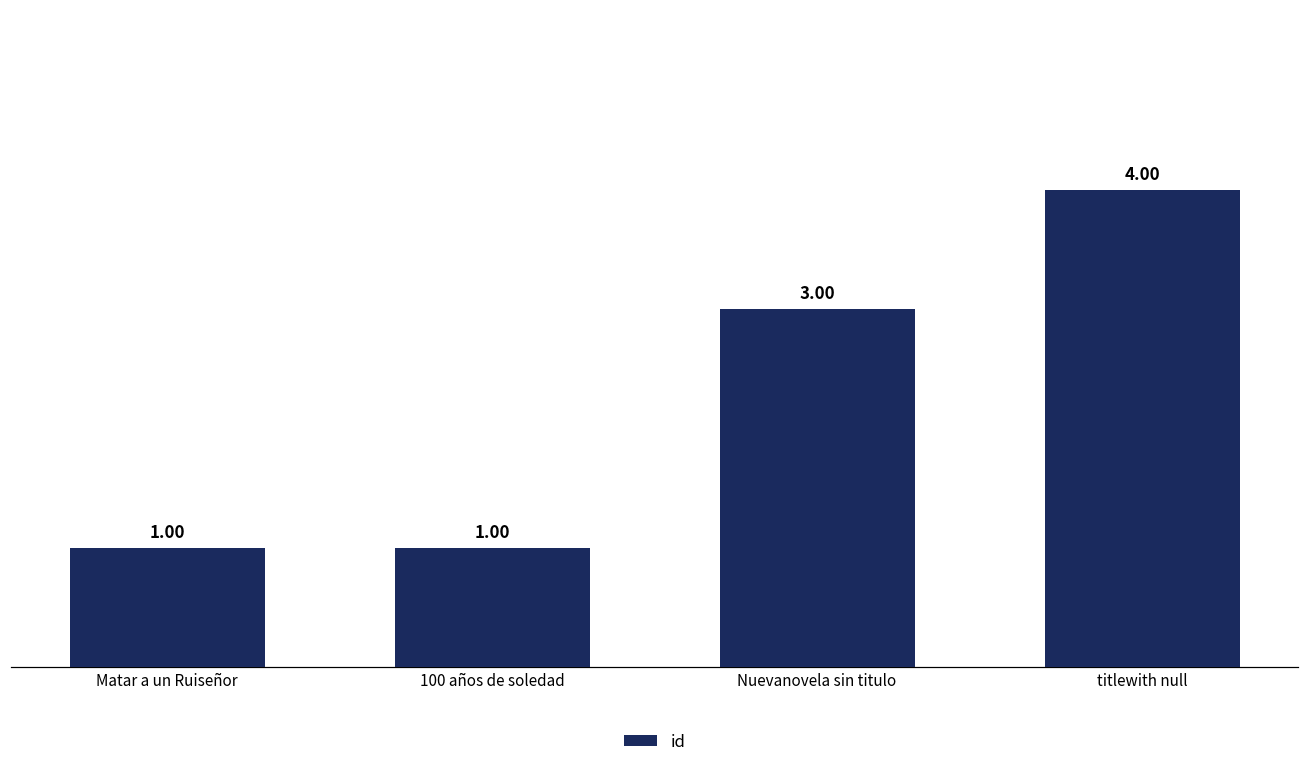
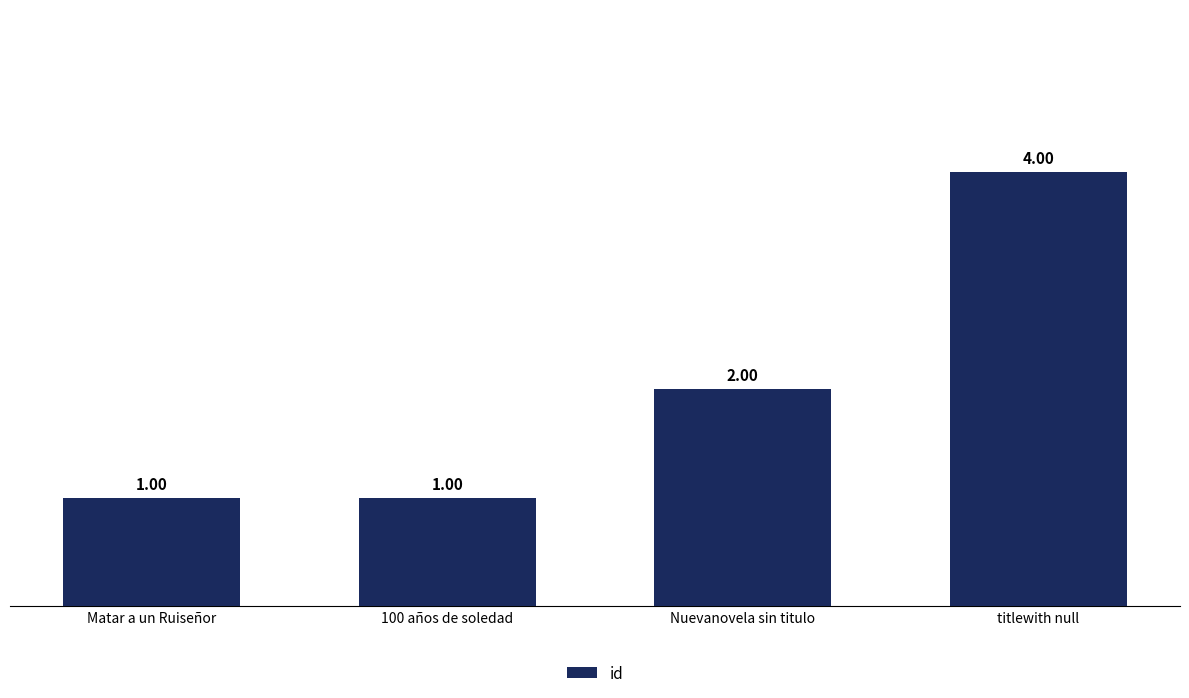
  {
    "Matar a un Ruiseñor": 1.00,
    "100 años de soledad": 1.00,
-   "Nuevanovela sin titulo": 3.00,
+   "Nuevanovela sin titulo": 2.00,
    "titlewith null": 4.00
  }
